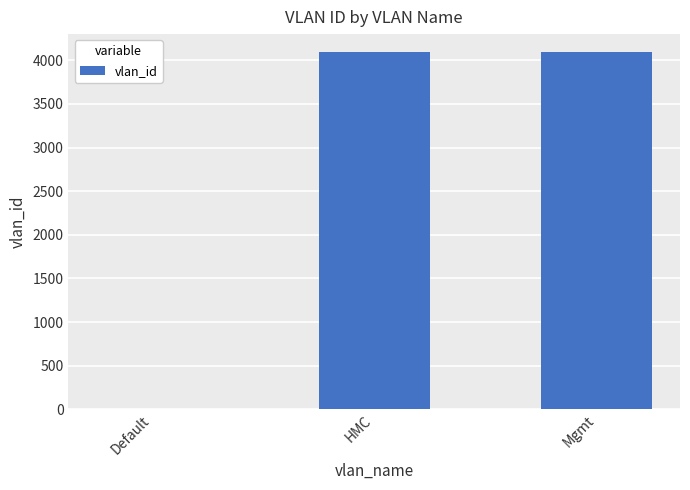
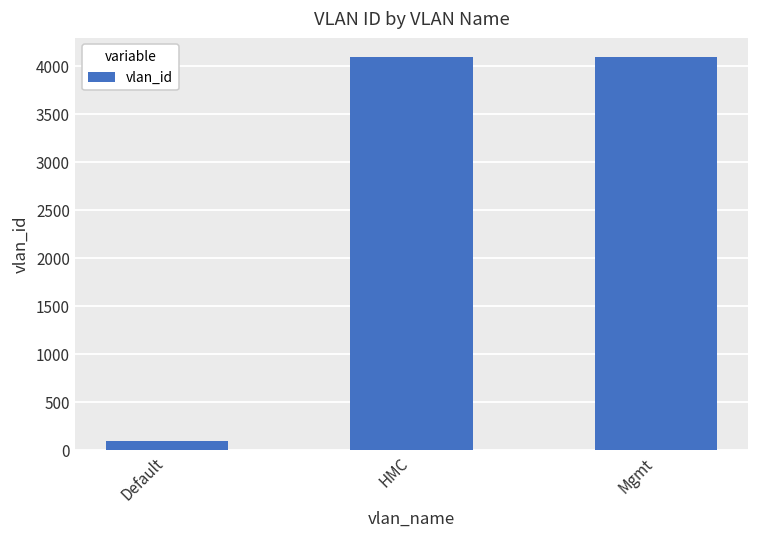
  {
-   "Default": 0,
+   "Default": 100,
    "HMC": 4100,
    "Mgmt": 4100
  }
